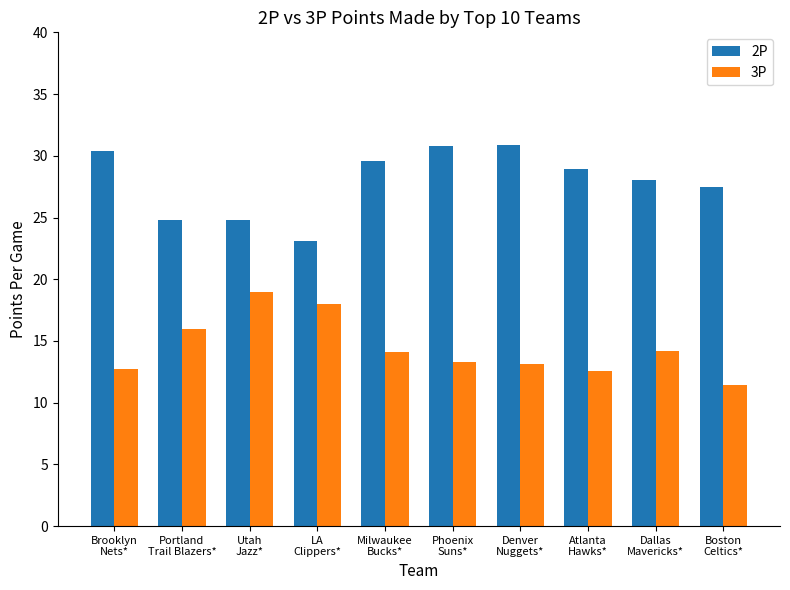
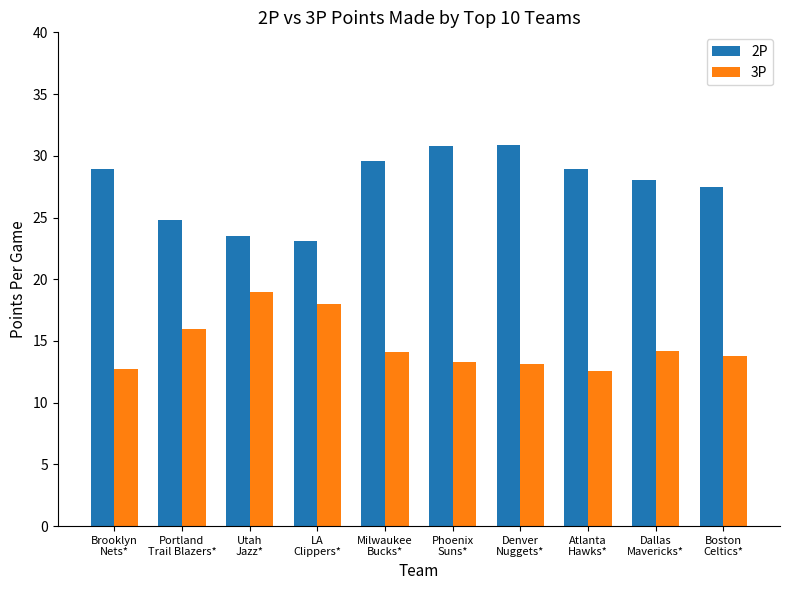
  {
    "2P": {
-     "Brooklyn Nets*": 30.4,
+     "Brooklyn Nets*": 28.9,
      "Portland Trail Blazers*": 24.8,
-     "Utah Jazz*": 24.8,
+     "Utah Jazz*": 23.5,
      "LA Clippers*": 23.1,
      "Milwaukee Bucks*": 29.6,
      "Phoenix Suns*": 30.8,
      "Denver Nuggets*": 30.9,
      "Atlanta Hawks*": 28.9,
      "Dallas Mavericks*": 28.0,
      "Boston Celtics*": 27.5
    },
    "3P": {
      "Brooklyn Nets*": 12.7,
      "Portland Trail Blazers*": 16.0,
      "Utah Jazz*": 19.0,
      "LA Clippers*": 18.0,
      "Milwaukee Bucks*": 14.1,
      "Phoenix Suns*": 13.3,
      "Denver Nuggets*": 13.1,
      "Atlanta Hawks*": 12.6,
      "Dallas Mavericks*": 14.2,
-     "Boston Celtics*": 11.4
+     "Boston Celtics*": 13.8
    }
  }
